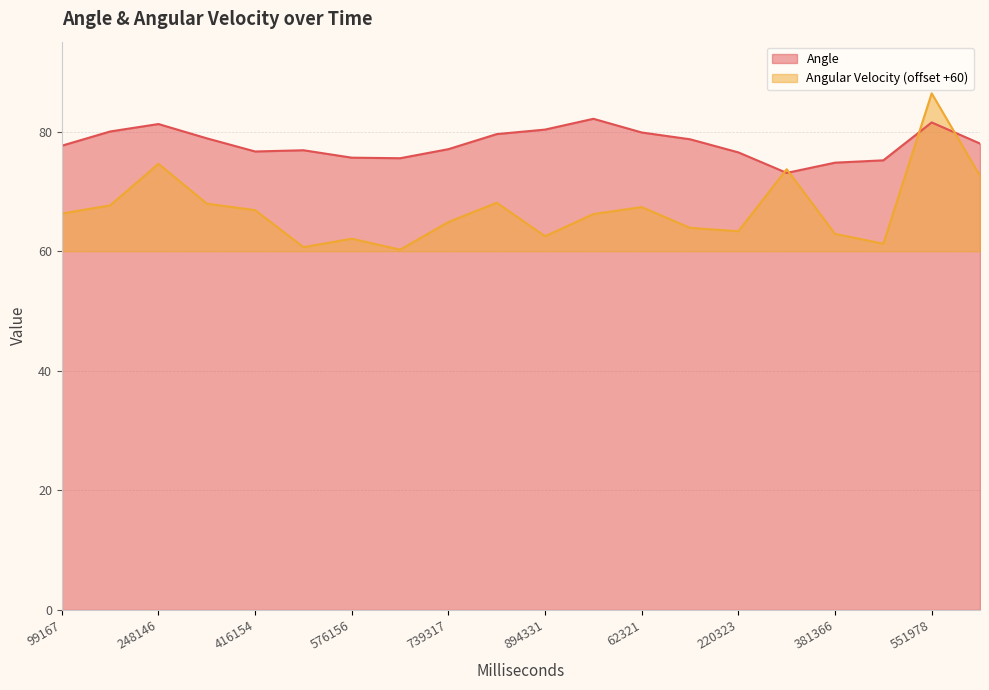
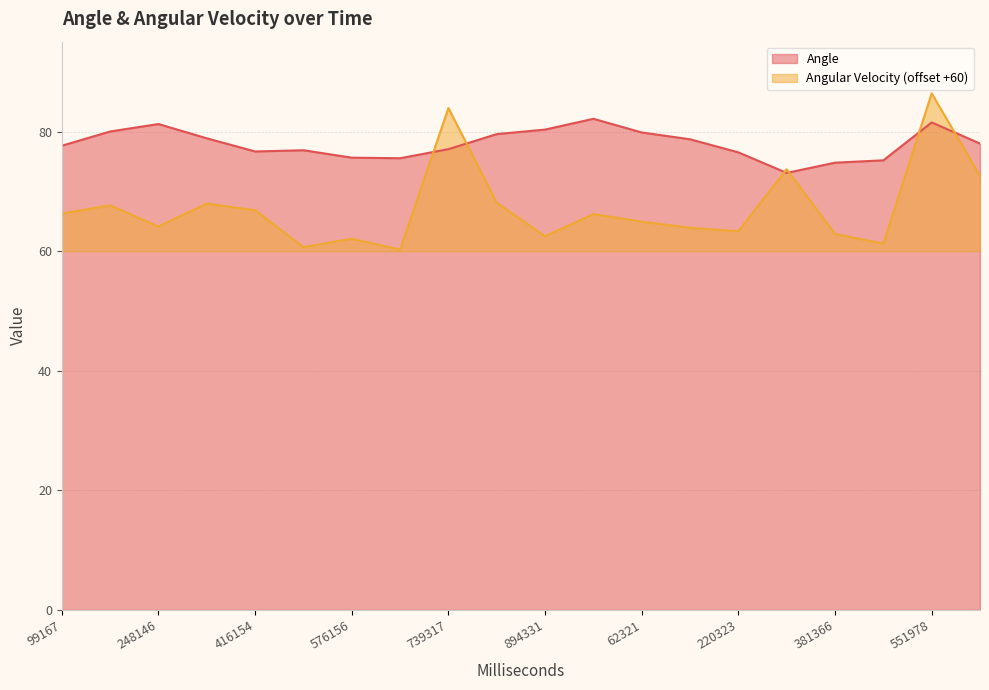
  {
    "Angle": {
      "99167": 78,
      "248146": 81,
      "416154": 77,
      "576156": 76,
      "739317": 77,
      "894331": 80,
      "62321": 80,
      "220323": 77,
      "381366": 75,
      "551978": 82
    },
    "Angular Velocity (offset +60)": {
      "99167": 66,
-     "248146": 75,
+     "248146": 64,
      "416154": 67,
      "576156": 62,
-     "739317": 65,
+     "739317": 84,
      "894331": 63,
-     "62321": 67,
+     "62321": 65,
      "220323": 63,
      "381366": 63,
      "551978": 86
    }
  }
